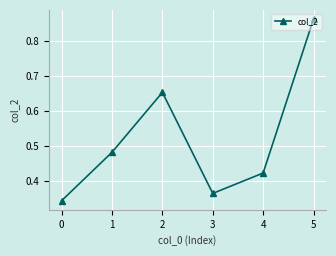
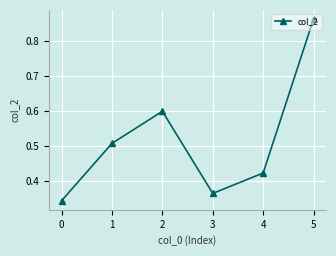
  {
    "0": 0.34,
-   "1": 0.48,
-   "2": 0.65,
+   "1": 0.51,
+   "2": 0.60,
    "3": 0.36,
    "4": 0.42
  }
